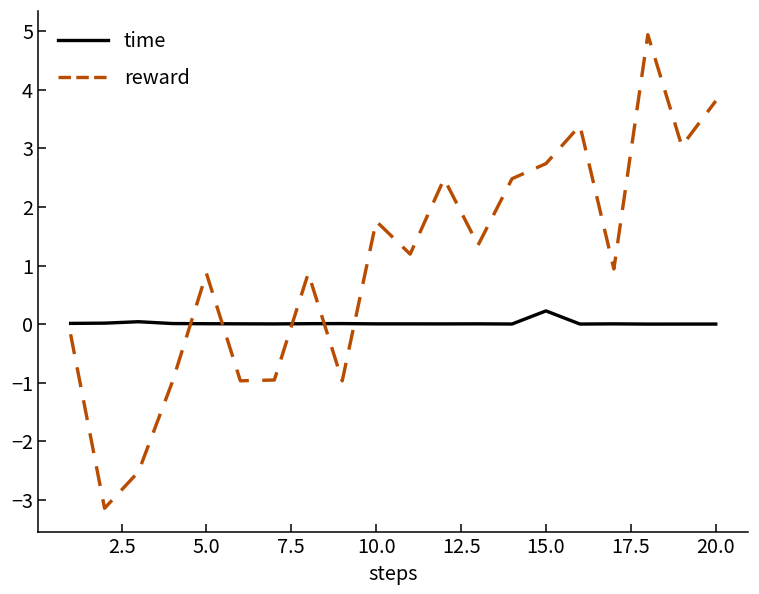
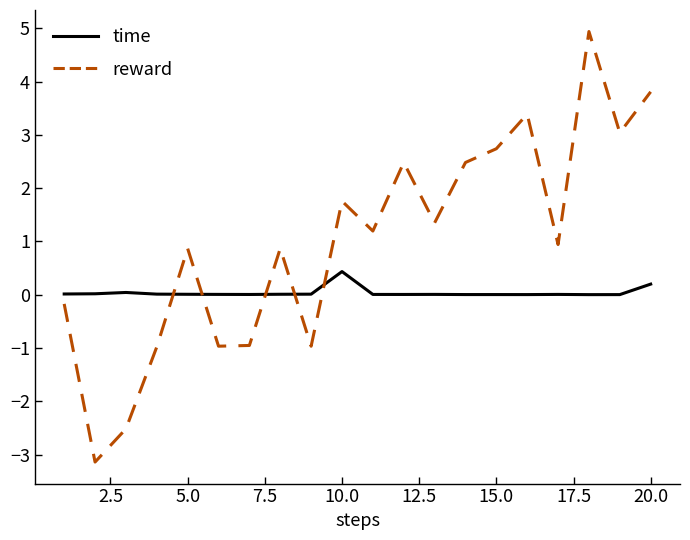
  {
    "time": {
      "5.0": 0.0,
-     "10.0": 0.0,
-     "15.0": 0.2,
-     "20.0": 0.0
+     "10.0": 0.4,
+     "15.0": 0.0,
+     "20.0": 0.2
    },
    "reward": {
      "5.0": 0.9,
      "10.0": 1.8,
      "15.0": 2.7,
      "20.0": 3.8
    }
  }
